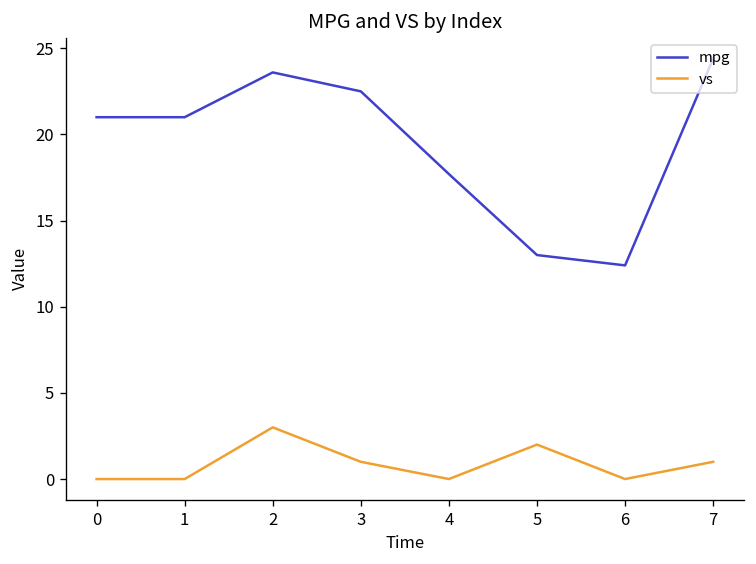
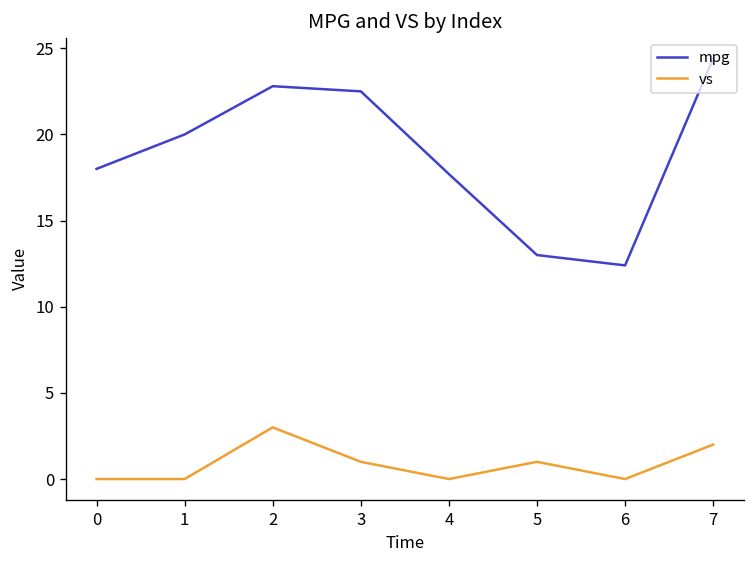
  {
    "mpg": {
-     "0": 21,
-     "1": 21,
-     "2": 23.6,
+     "0": 18,
+     "1": 20,
+     "2": 22.8,
      "3": 22.5,
      "4": 17.7,
      "5": 13.0,
      "6": 12.4
    },
    "vs": {
      "0": 0,
      "1": 0,
      "2": 3,
      "3": 1,
      "4": 0,
-     "5": 2,
+     "5": 1,
      "6": 0,
-     "7": 1
+     "7": 2
    }
  }
